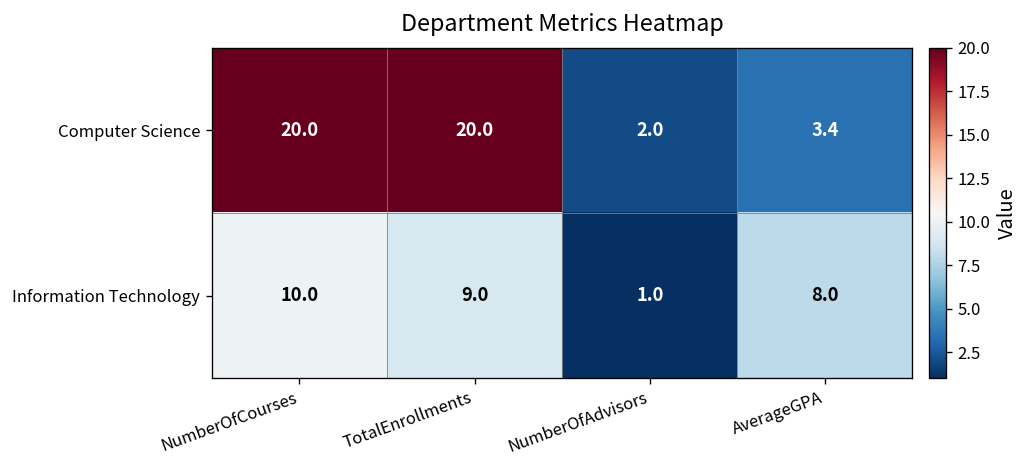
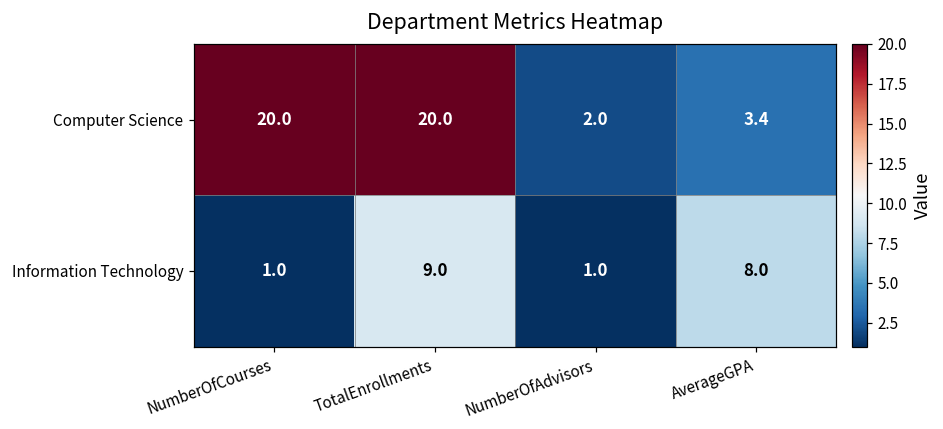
  {
    "Computer Science": {
      "NumberOfCourses": 20.0,
      "TotalEnrollments": 20.0,
      "NumberOfAdvisors": 2.0,
      "AverageGPA": 3.4
    },
    "Information Technology": {
-     "NumberOfCourses": 10.0,
+     "NumberOfCourses": 1.0,
      "TotalEnrollments": 9.0,
      "NumberOfAdvisors": 1.0,
      "AverageGPA": 8.0
    }
  }
